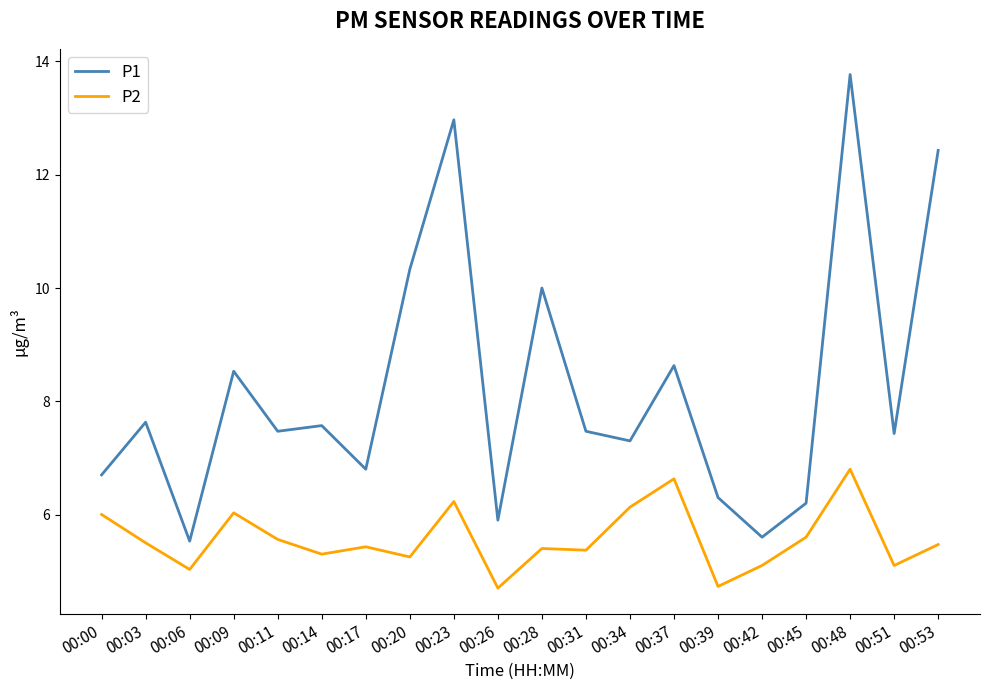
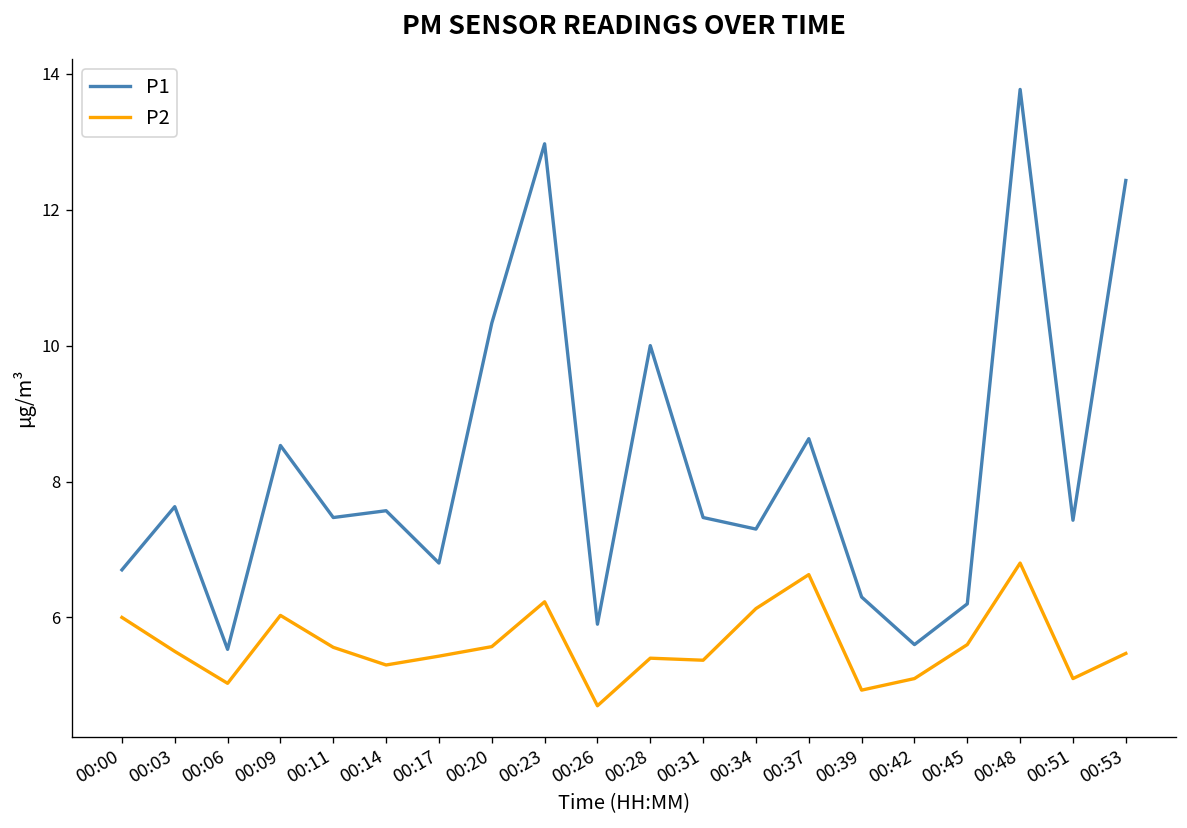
  {
    "P1": {
      "00:00": 6.7,
      "00:03": 7.6,
      "00:06": 5.5,
      "00:09": 8.5,
      "00:11": 7.5,
      "00:14": 7.6,
      "00:17": 6.8,
      "00:20": 10.3,
      "00:23": 13.0,
      "00:26": 5.9,
      "00:28": 10.0,
      "00:31": 7.5,
      "00:34": 7.3,
      "00:37": 8.6,
      "00:39": 6.3,
      "00:42": 5.6,
      "00:45": 6.2,
      "00:48": 13.8,
      "00:51": 7.4,
      "00:53": 12.4
    },
    "P2": {
      "00:00": 6.0,
      "00:03": 5.5,
      "00:06": 5.0,
      "00:09": 6.0,
      "00:11": 5.6,
      "00:14": 5.3,
      "00:17": 5.4,
-     "00:20": 5.3,
+     "00:20": 5.6,
      "00:23": 6.2,
      "00:26": 4.7,
      "00:28": 5.4,
      "00:31": 5.4,
      "00:34": 6.1,
      "00:37": 6.6,
-     "00:39": 4.7,
+     "00:39": 4.9,
      "00:42": 5.1,
      "00:45": 5.6,
      "00:48": 6.8,
      "00:51": 5.1,
      "00:53": 5.5
    }
  }
